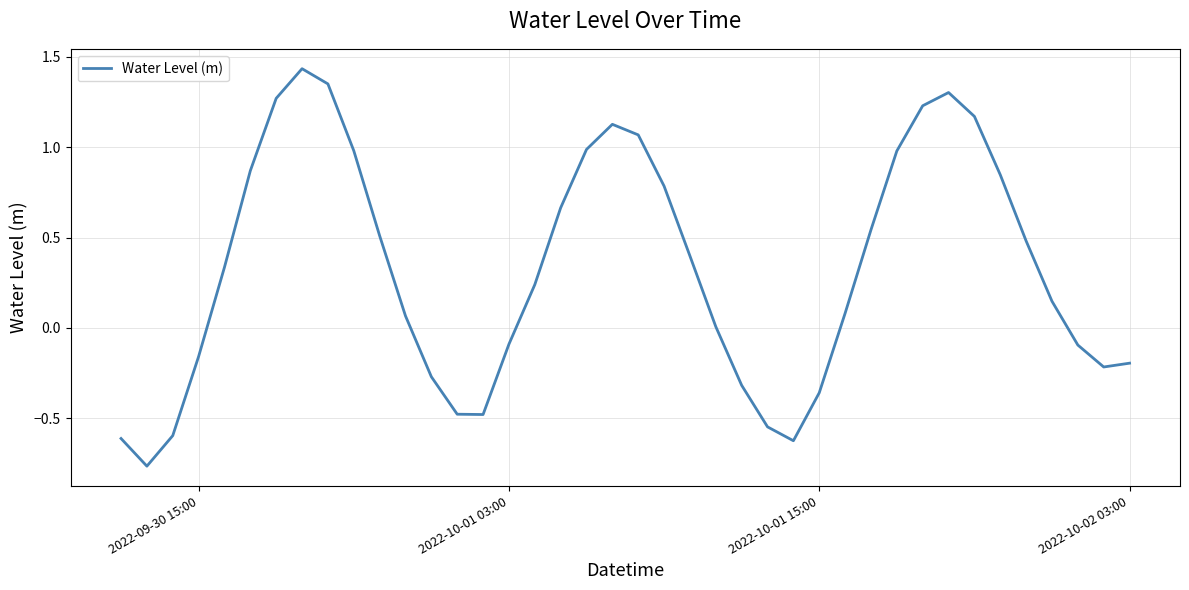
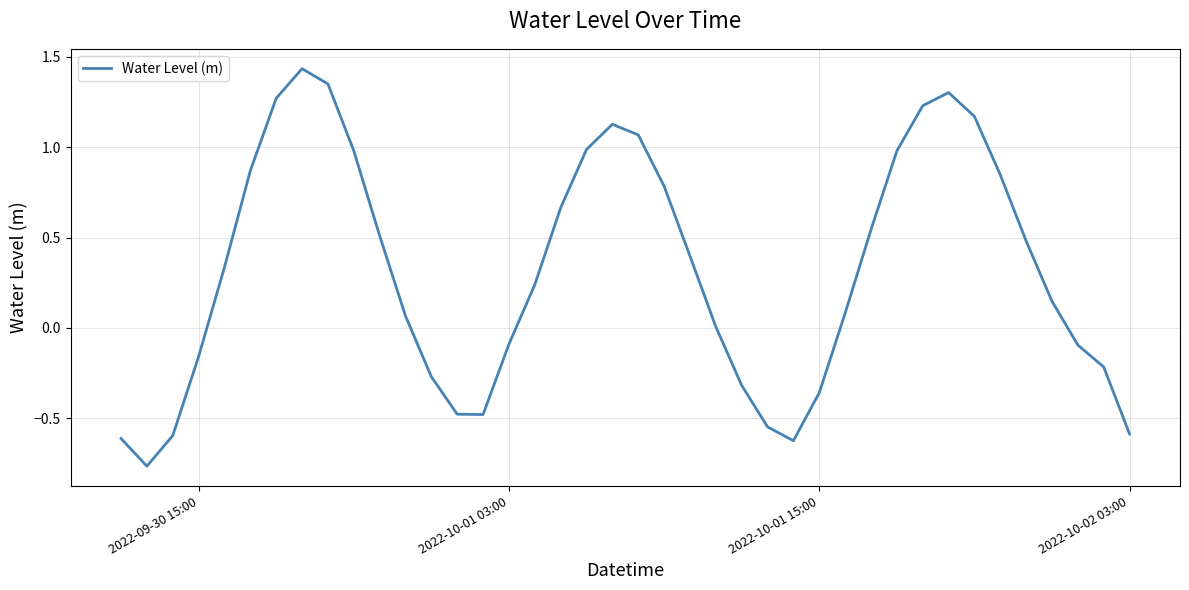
  {
    "2022-09-30 15:00": -0.16,
    "2022-10-01 03:00": -0.09,
    "2022-10-01 15:00": -0.36,
-   "2022-10-02 03:00": -0.20
+   "2022-10-02 03:00": -0.59
  }
